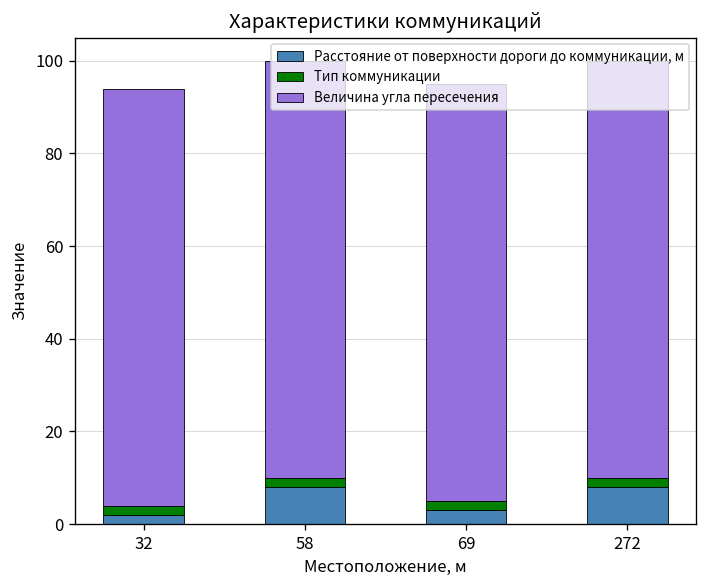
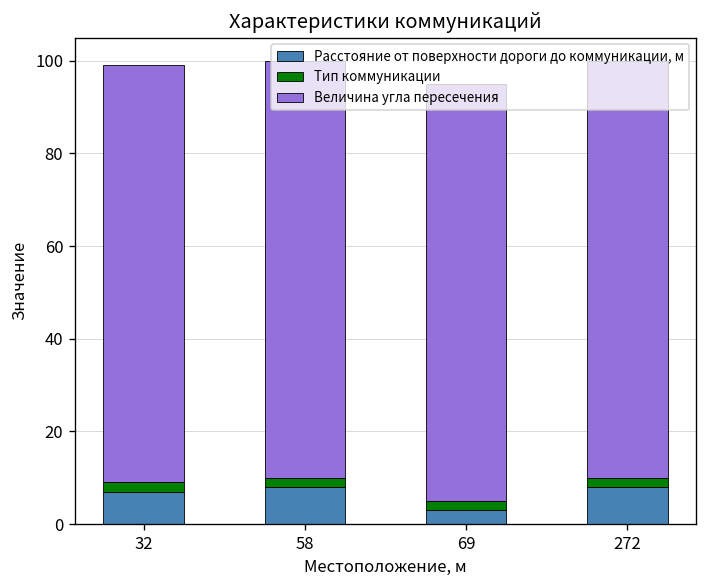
  {
    "Расстояние от поверхности дороги до коммуникации, м": {
-     "32": 2,
+     "32": 7,
      "58": 8,
      "69": 3,
      "272": 8
    },
    "Тип коммуникации": {
      "32": 2,
      "58": 2,
      "69": 2,
      "272": 2
    },
    "Величина угла пересечения": {
      "32": 90
    }
  }
